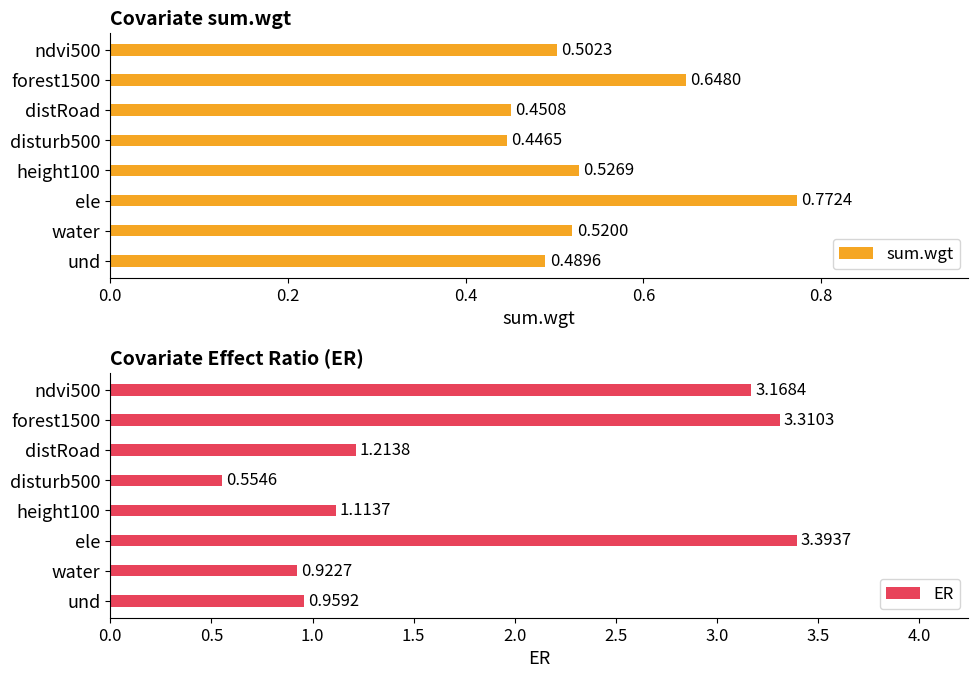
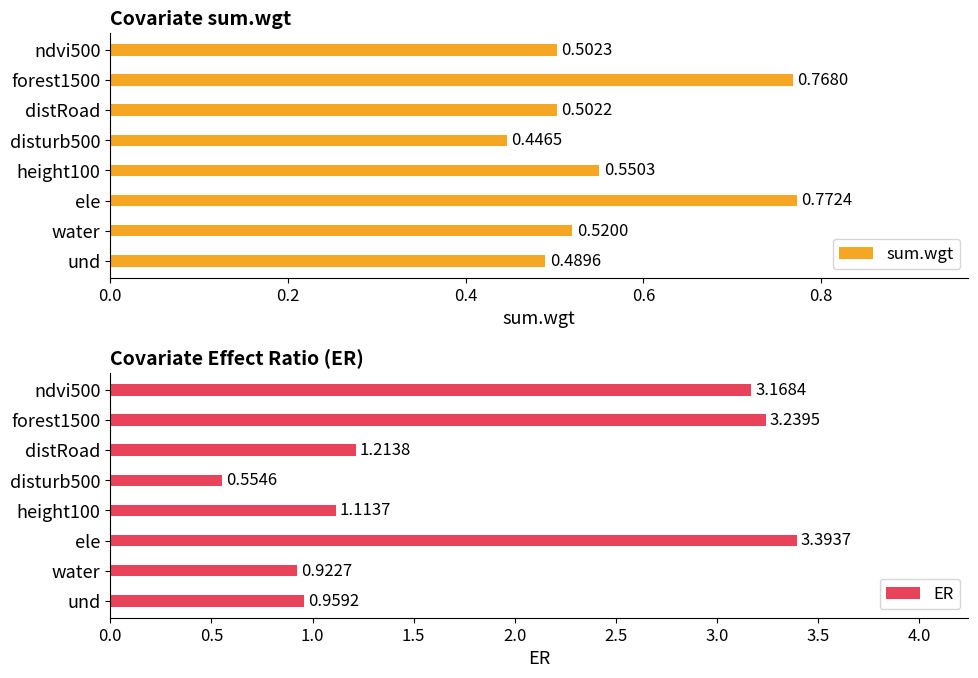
  {
    "Covariate sum.wgt": {
      "ndvi500": 0.5023,
-     "forest1500": 0.6480,
-     "distRoad": 0.4508,
+     "forest1500": 0.7680,
+     "distRoad": 0.5022,
      "disturb500": 0.4465,
-     "height100": 0.5269,
+     "height100": 0.5503,
      "ele": 0.7724,
      "water": 0.5200,
      "und": 0.4896
    },
    "Covariate Effect Ratio (ER)": {
      "ndvi500": 3.1684,
-     "forest1500": 3.3103,
+     "forest1500": 3.2395,
      "distRoad": 1.2138,
      "disturb500": 0.5546,
      "height100": 1.1137,
      "ele": 3.3937,
      "water": 0.9227,
      "und": 0.9592
    }
  }
